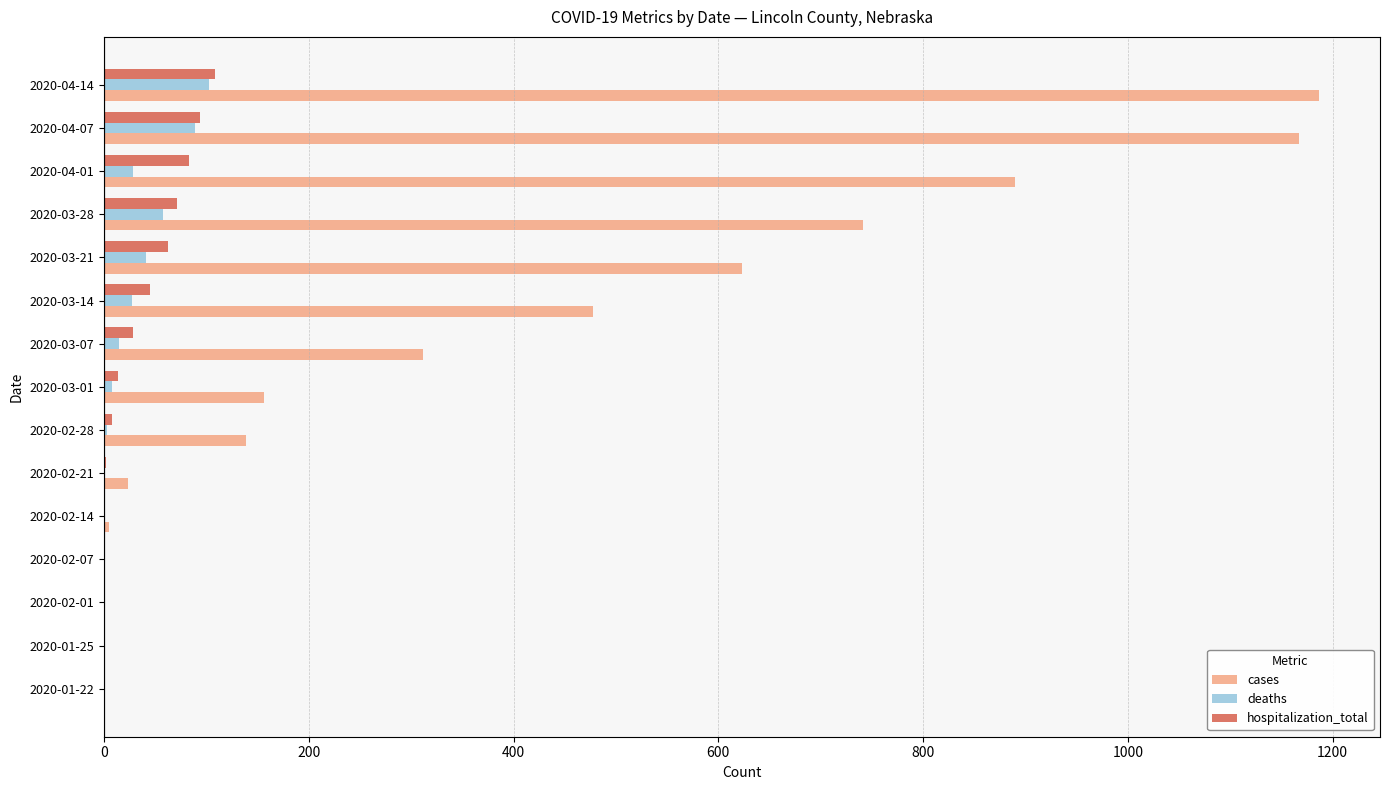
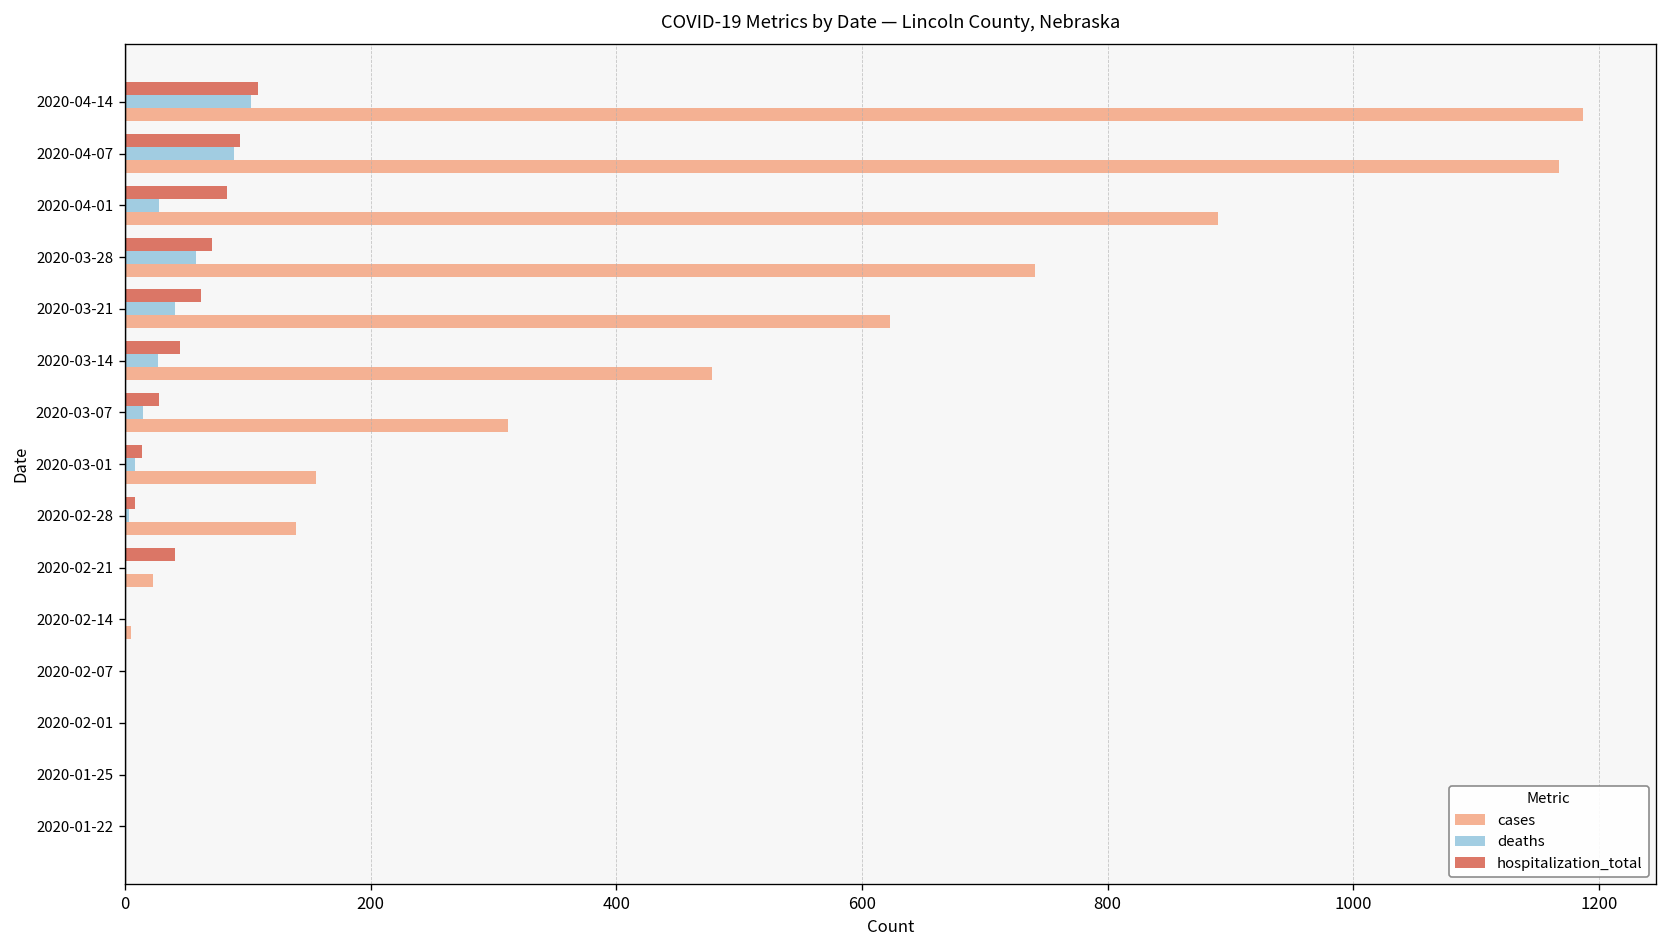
  {
    "cases": {
      "2020-04-14": 1187,
      "2020-04-07": 1167,
      "2020-04-01": 890,
      "2020-03-28": 741,
      "2020-03-21": 623,
      "2020-03-14": 478,
      "2020-03-07": 312,
      "2020-03-01": 156,
      "2020-02-28": 139,
      "2020-02-21": 23,
      "2020-02-14": 5,
      "2020-02-07": 0,
      "2020-02-01": 0,
      "2020-01-25": 0,
      "2020-01-22": 0
    },
    "deaths": {
      "2020-04-14": 103,
      "2020-04-07": 89,
      "2020-04-01": 28,
      "2020-03-28": 58,
      "2020-03-21": 41,
      "2020-03-14": 27,
      "2020-03-07": 15,
      "2020-03-01": 8,
      "2020-02-28": 3,
      "2020-02-14": 0,
      "2020-02-07": 0,
      "2020-02-01": 0,
      "2020-01-25": 0,
      "2020-01-22": 0
    },
    "hospitalization_total": {
      "2020-04-14": 108,
      "2020-04-07": 94,
      "2020-04-01": 83,
      "2020-03-28": 71,
      "2020-03-21": 62,
      "2020-03-14": 45,
      "2020-03-07": 28,
      "2020-03-01": 14,
      "2020-02-28": 8,
-     "2020-02-21": 2,
+     "2020-02-21": 41,
      "2020-02-14": 0,
      "2020-02-07": 0,
      "2020-02-01": 0,
      "2020-01-25": 0,
      "2020-01-22": 0
    }
  }
